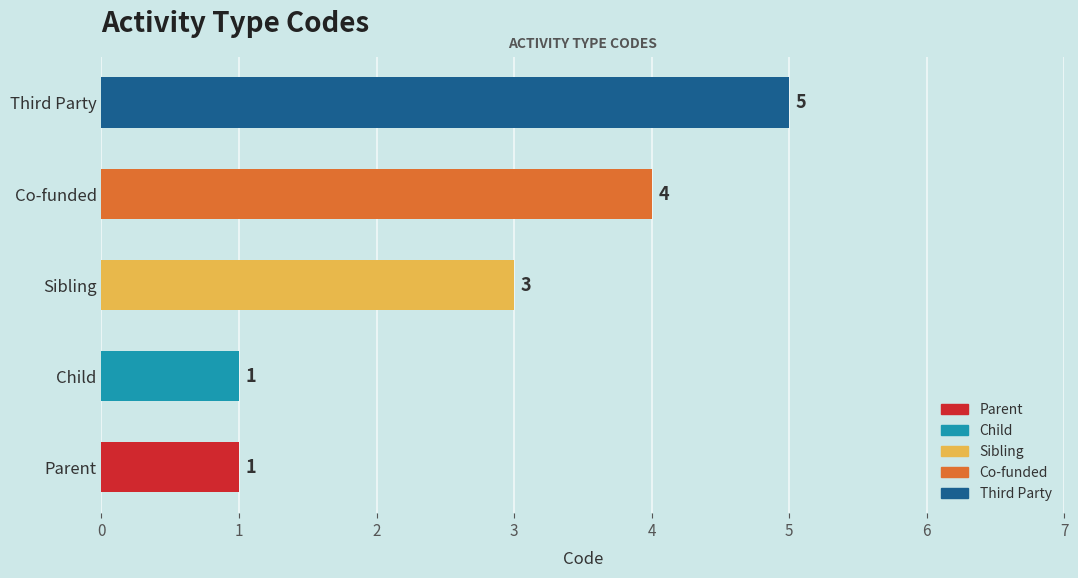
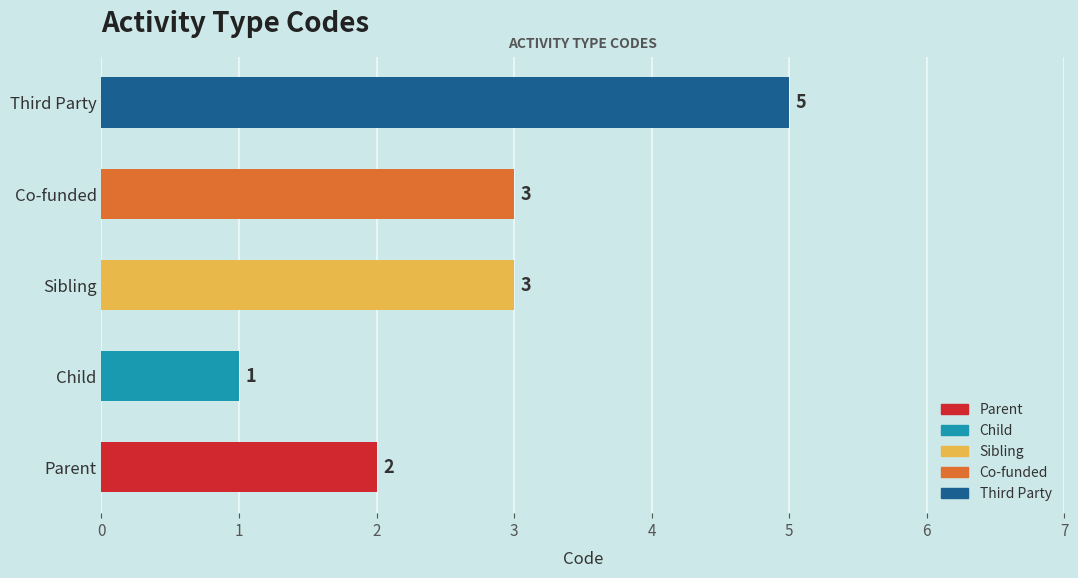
  {
    "Third Party": 5,
-   "Co-funded": 4,
+   "Co-funded": 3,
    "Sibling": 3,
    "Child": 1,
-   "Parent": 1
+   "Parent": 2
  }
